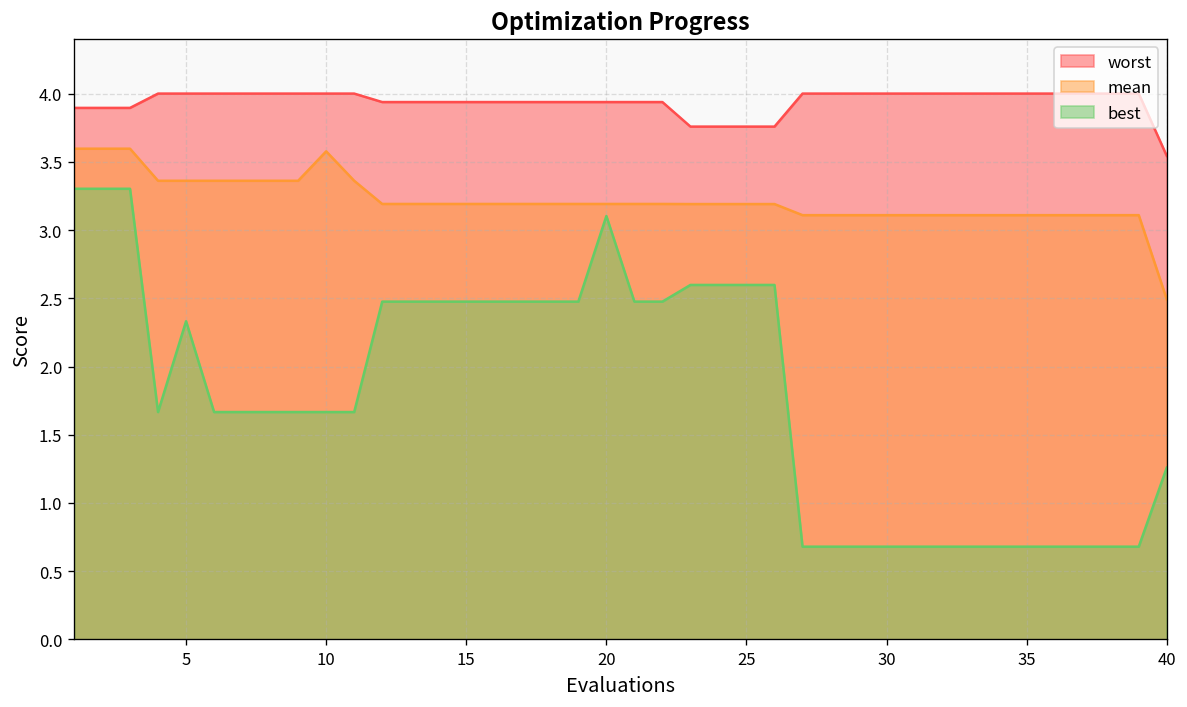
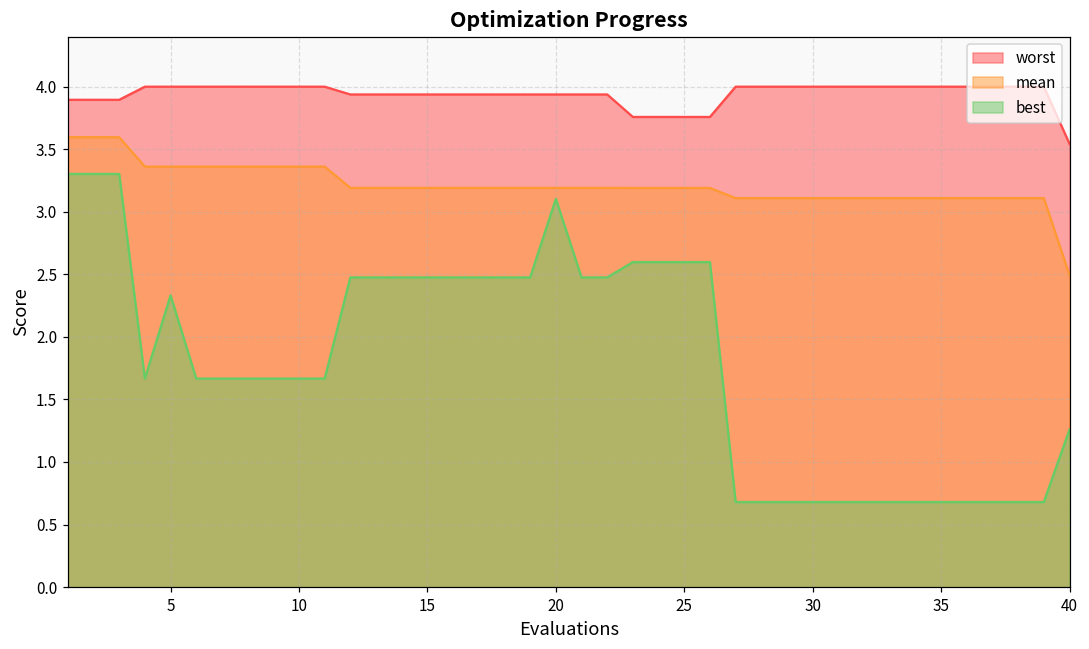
  {
    "worst": {
      "5": 4.00,
      "10": 4.00,
      "15": 3.94,
      "20": 3.94,
      "25": 3.76,
      "30": 4.00,
      "35": 4.00,
      "40": 3.54
    },
    "mean": {
      "5": 3.36,
-     "10": 3.58,
+     "10": 3.36,
      "15": 3.19,
      "20": 3.19,
      "25": 3.19,
      "30": 3.11,
      "35": 3.11,
      "40": 2.49
    },
    "best": {
      "5": 2.33,
      "10": 1.67,
      "15": 2.48,
      "20": 3.10,
      "25": 2.60,
      "30": 0.68,
      "35": 0.68,
      "40": 1.26
    }
  }
